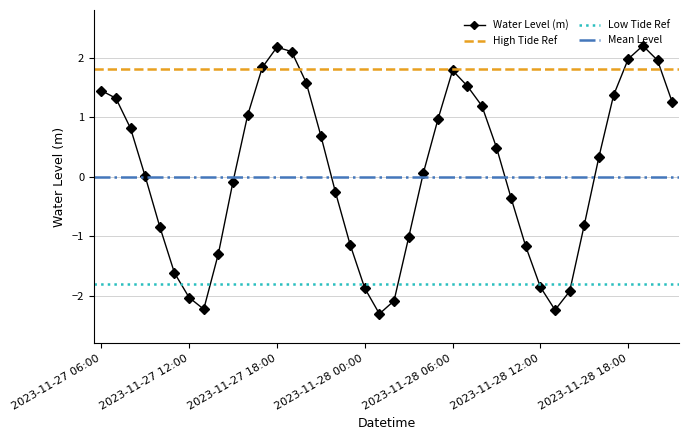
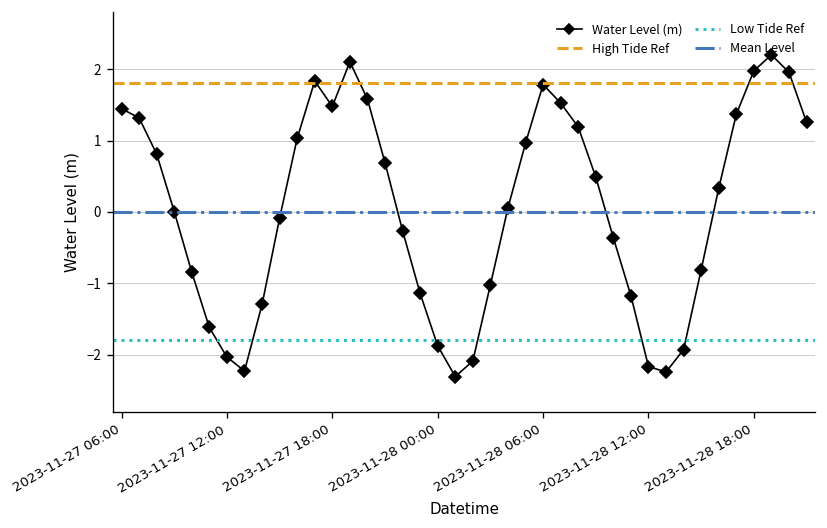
  {
    "2023-11-27 06:00": 1.4,
    "2023-11-27 12:00": -2.0,
-   "2023-11-27 18:00": 2.2,
+   "2023-11-27 18:00": 1.5,
    "2023-11-28 00:00": -1.9,
    "2023-11-28 06:00": 1.8,
-   "2023-11-28 12:00": -1.9,
+   "2023-11-28 12:00": -2.2,
    "2023-11-28 18:00": 2.0
  }
